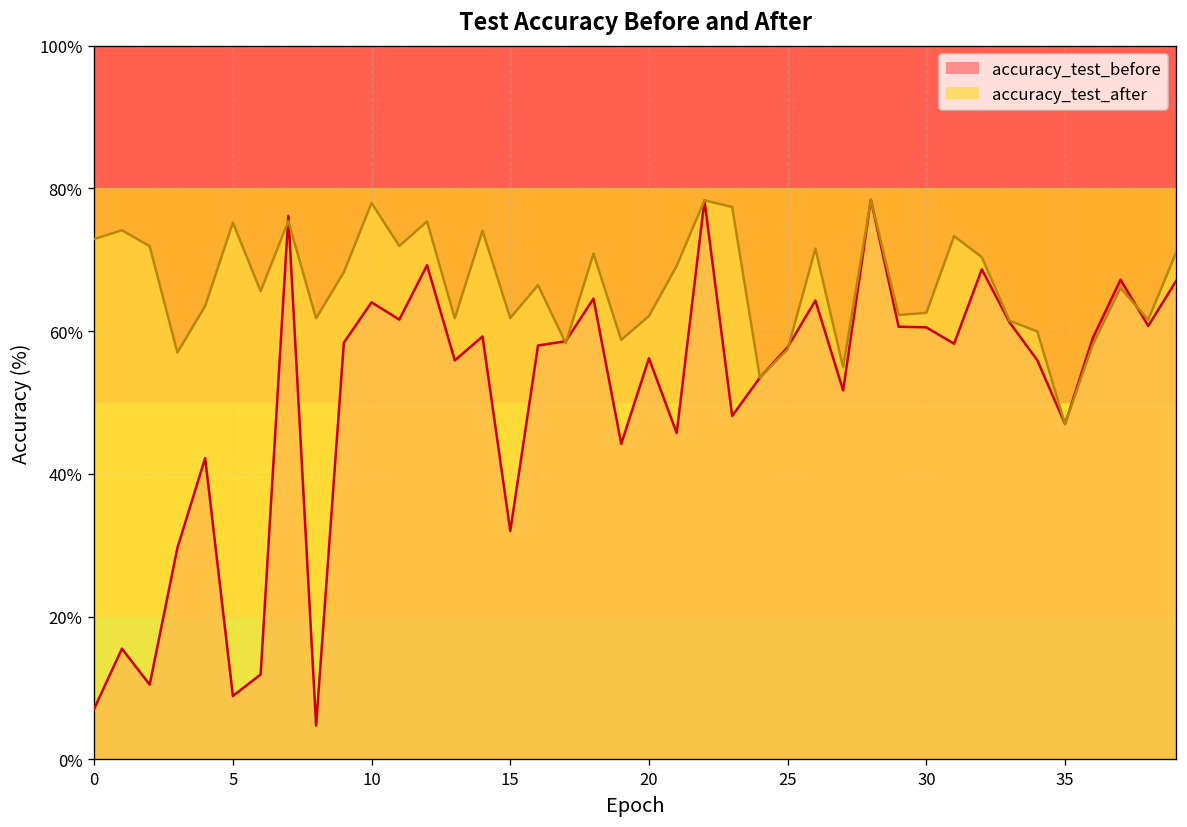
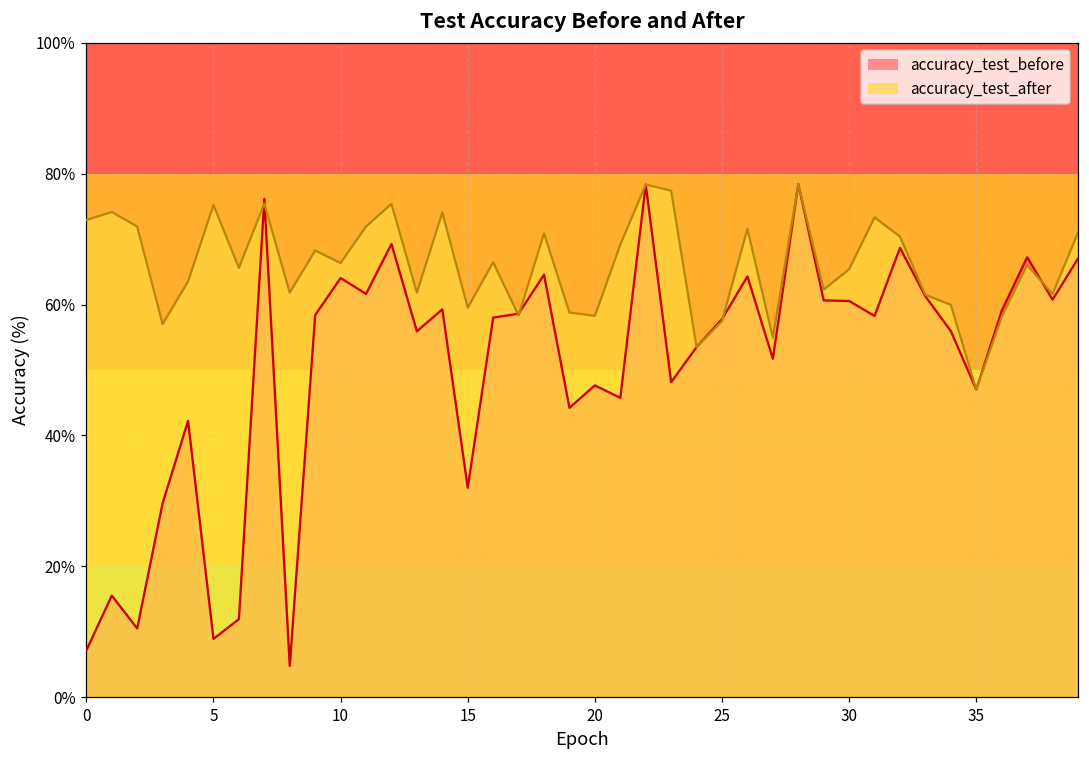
  {
    "accuracy_test_before": {
      "0": "7%",
      "5": "9%",
      "10": "64%",
      "15": "32%",
-     "20": "56%",
+     "20": "48%",
      "30": "61%"
    },
    "accuracy_test_after": {
      "0": "73%",
      "5": "75%",
-     "10": "78%",
-     "15": "62%",
-     "20": "62%",
-     "30": "63%"
+     "10": "66%",
+     "15": "60%",
+     "20": "58%",
+     "30": "65%"
    }
  }
